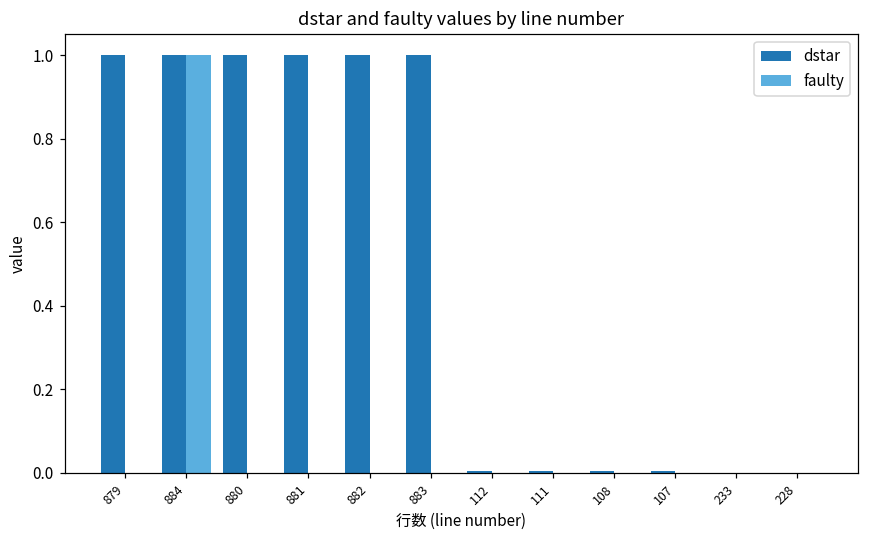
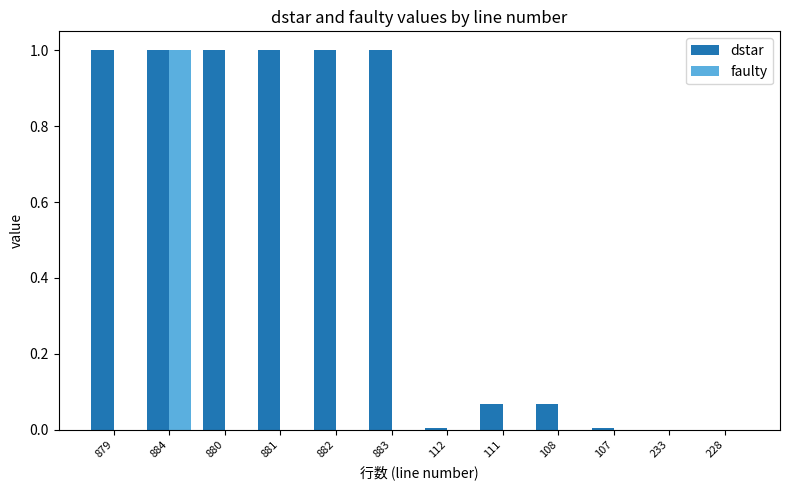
  {
    "dstar": {
      "879": 1.00,
      "884": 1.00,
      "880": 1.00,
      "881": 1.00,
      "882": 1.00,
      "883": 1.00,
-     "111": 0.00,
-     "108": 0.00,
+     "111": 0.07,
+     "108": 0.07,
      "233": 0.00,
      "228": 0.00
    },
    "faulty": {
      "879": 0.00,
      "884": 1.00,
      "880": 0.00,
      "881": 0.00,
      "882": 0.00,
      "883": 0.00,
      "112": 0.00,
      "111": 0.00,
      "108": 0.00,
      "107": 0.00,
      "233": 0.00,
      "228": 0.00
    }
  }
